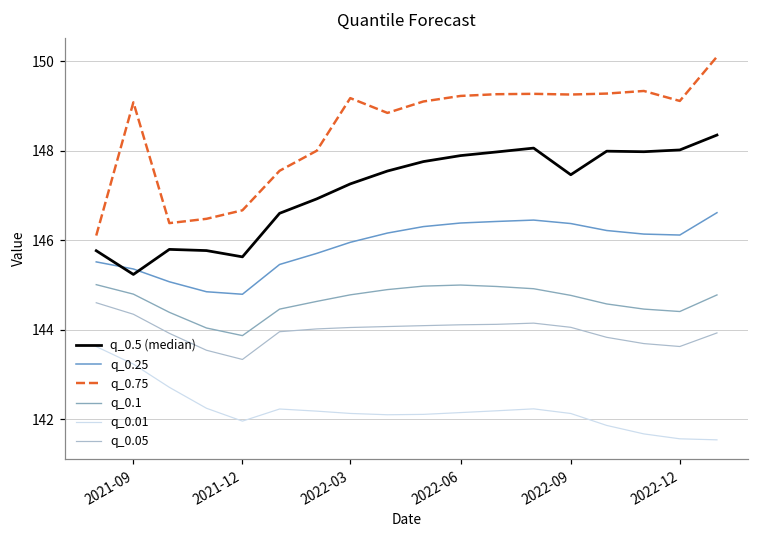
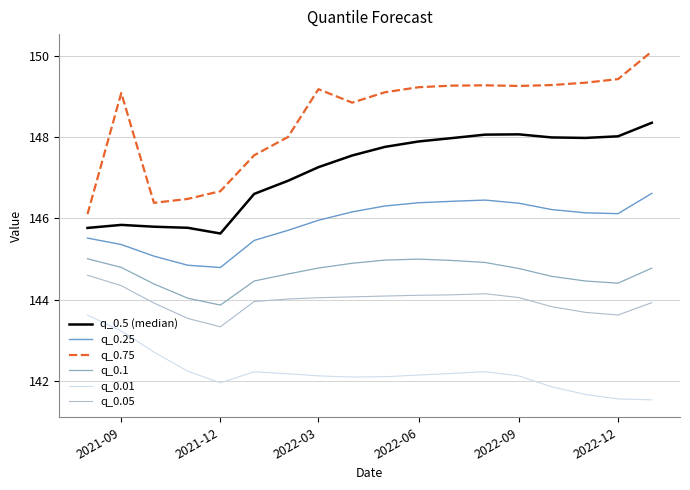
  {
    "q_0.5 (median)": {
-     "2021-09": 145.2,
+     "2021-09": 145.8,
      "2021-12": 145.6,
      "2022-03": 147.3,
      "2022-06": 147.9,
-     "2022-09": 147.5,
+     "2022-09": 148.1,
      "2022-12": 148.0
    },
    "q_0.75": {
      "2021-09": 149.1,
      "2021-12": 146.7,
      "2022-03": 149.2,
      "2022-06": 149.2,
      "2022-09": 149.3,
-     "2022-12": 149.1
+     "2022-12": 149.4
    }
  }
